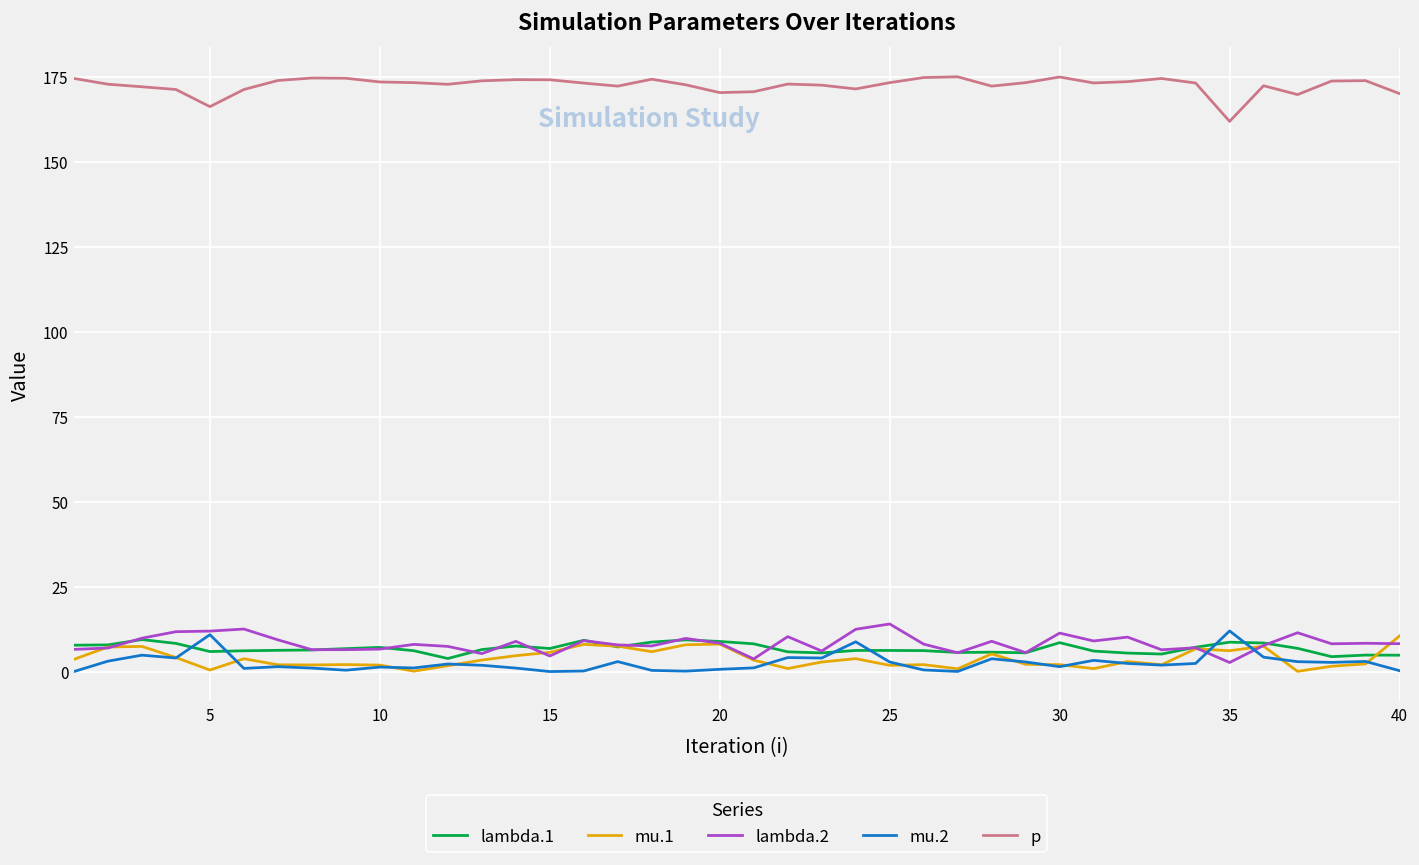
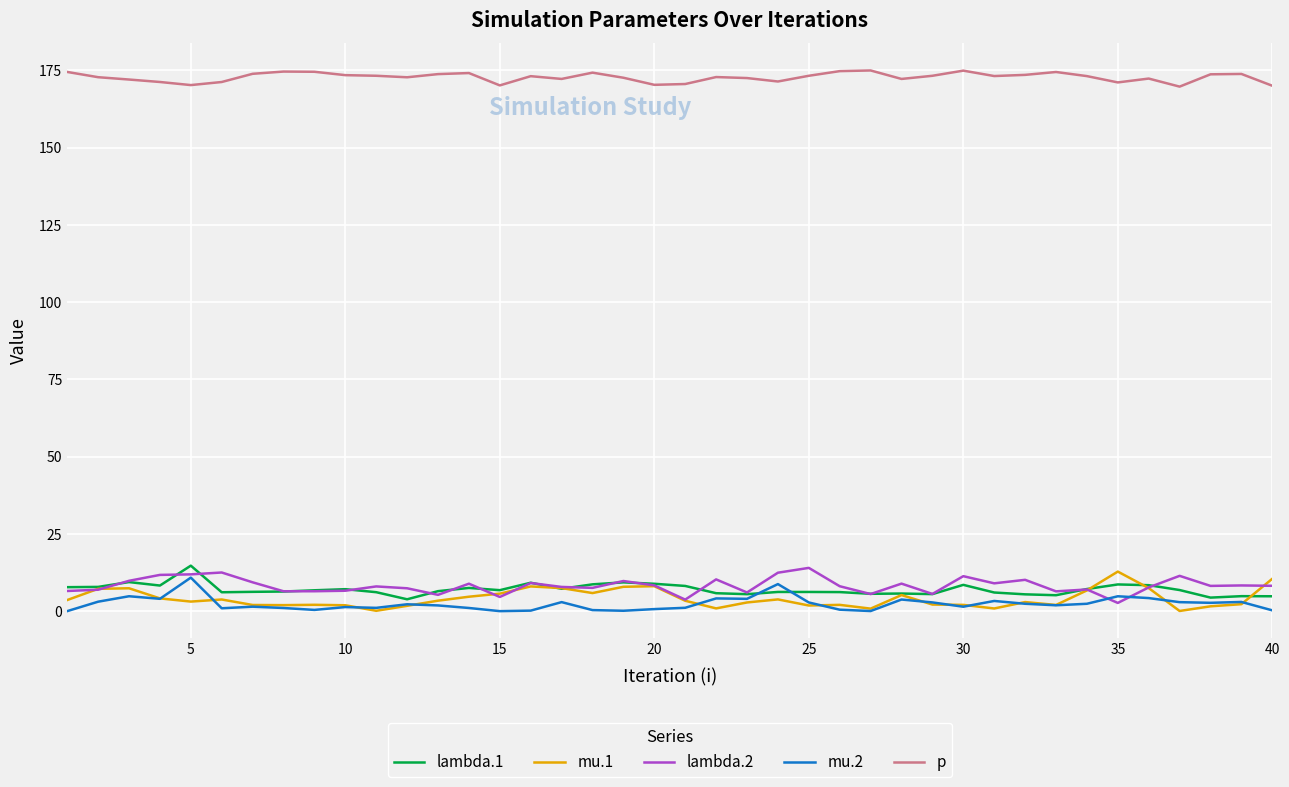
  {
    "lambda.1": {
-     "5": 6,
+     "5": 15,
      "15": 7,
      "25": 6,
      "30": 9,
      "35": 9,
      "40": 5
    },
    "mu.1": {
-     "5": 0,
+     "5": 3,
      "15": 6,
      "25": 2,
-     "35": 6,
+     "35": 13,
      "40": 11
    },
    "lambda.2": {
      "5": 12,
      "15": 5,
      "25": 14,
      "30": 11,
      "35": 3,
      "40": 8
    },
    "mu.2": {
      "5": 11,
      "15": 0,
      "20": 1,
      "25": 3,
-     "35": 12,
+     "35": 5,
      "40": 0
    },
    "p": {
-     "5": 166,
+     "5": 170,
      "10": 173,
-     "15": 174,
+     "15": 170,
      "20": 170,
      "25": 173,
      "30": 175,
-     "35": 162,
+     "35": 171,
      "40": 170
    }
  }
